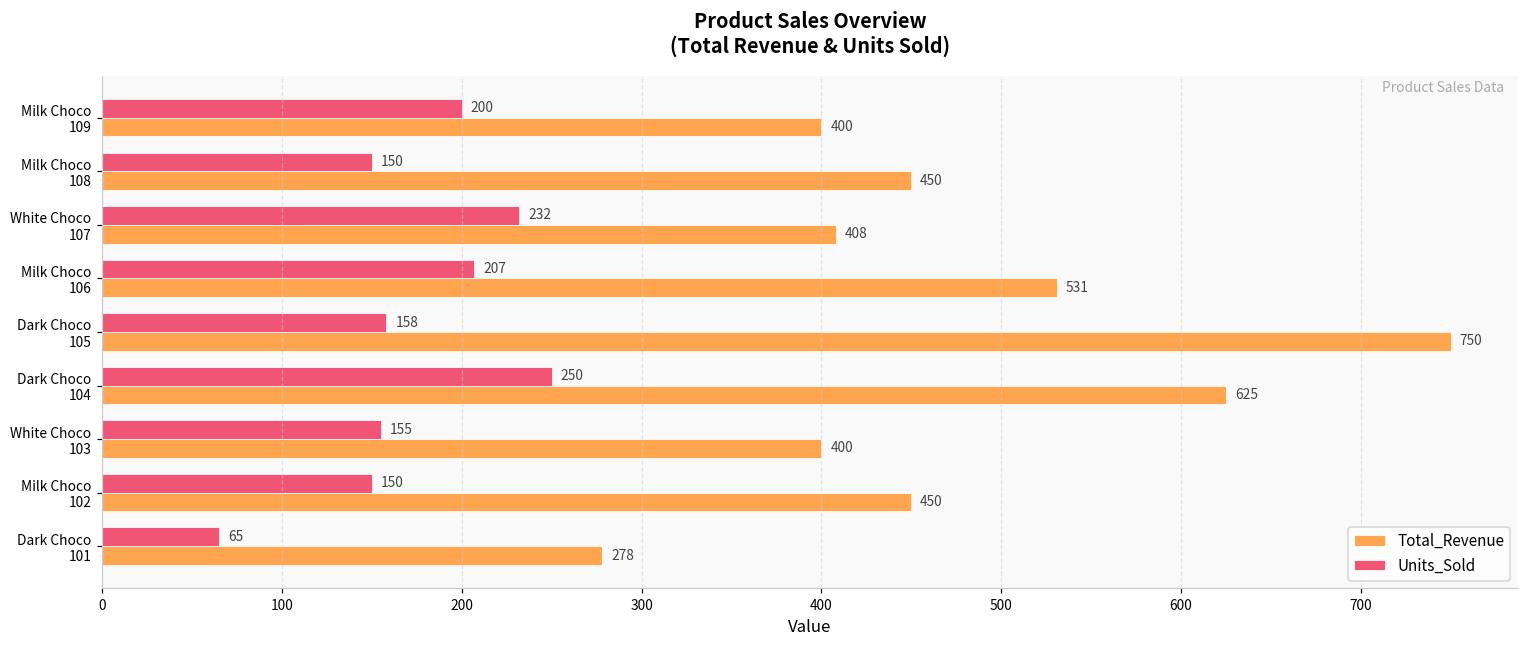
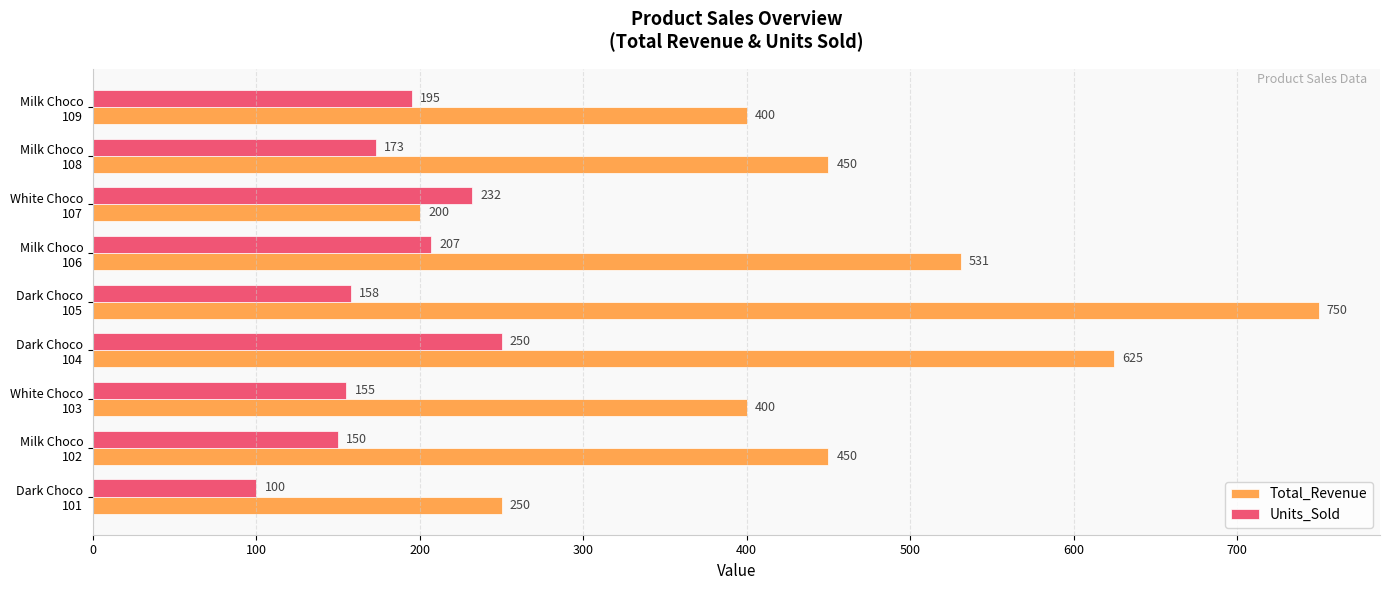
  {
    "Total_Revenue": {
      "Milk Choco 109": 400,
      "Milk Choco 108": 450,
-     "White Choco 107": 408,
+     "White Choco 107": 200,
      "Milk Choco 106": 531,
      "Dark Choco 105": 750,
      "Dark Choco 104": 625,
      "White Choco 103": 400,
      "Milk Choco 102": 450,
-     "Dark Choco 101": 278
+     "Dark Choco 101": 250
    },
    "Units_Sold": {
-     "Milk Choco 109": 200,
-     "Milk Choco 108": 150,
+     "Milk Choco 109": 195,
+     "Milk Choco 108": 173,
      "White Choco 107": 232,
      "Milk Choco 106": 207,
      "Dark Choco 105": 158,
      "Dark Choco 104": 250,
      "White Choco 103": 155,
      "Milk Choco 102": 150,
-     "Dark Choco 101": 65
+     "Dark Choco 101": 100
    }
  }
